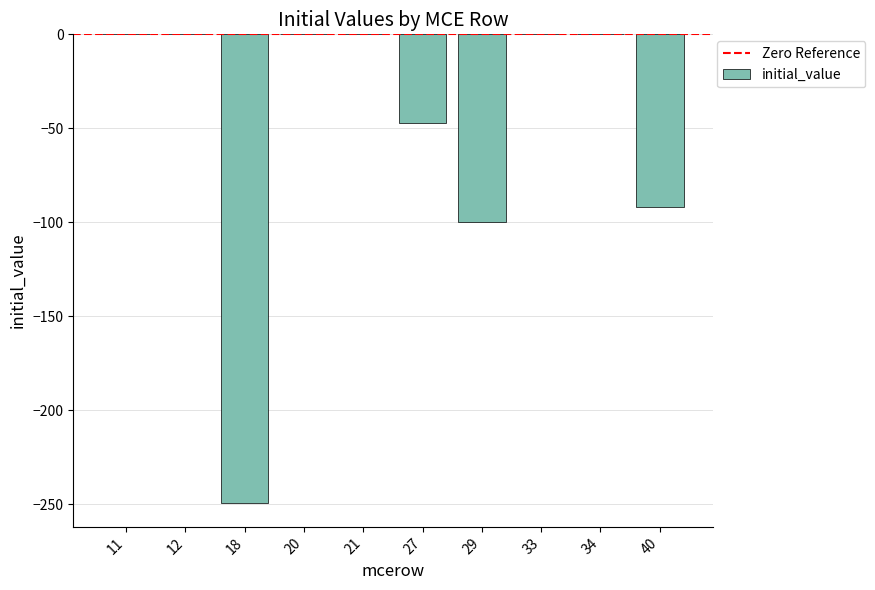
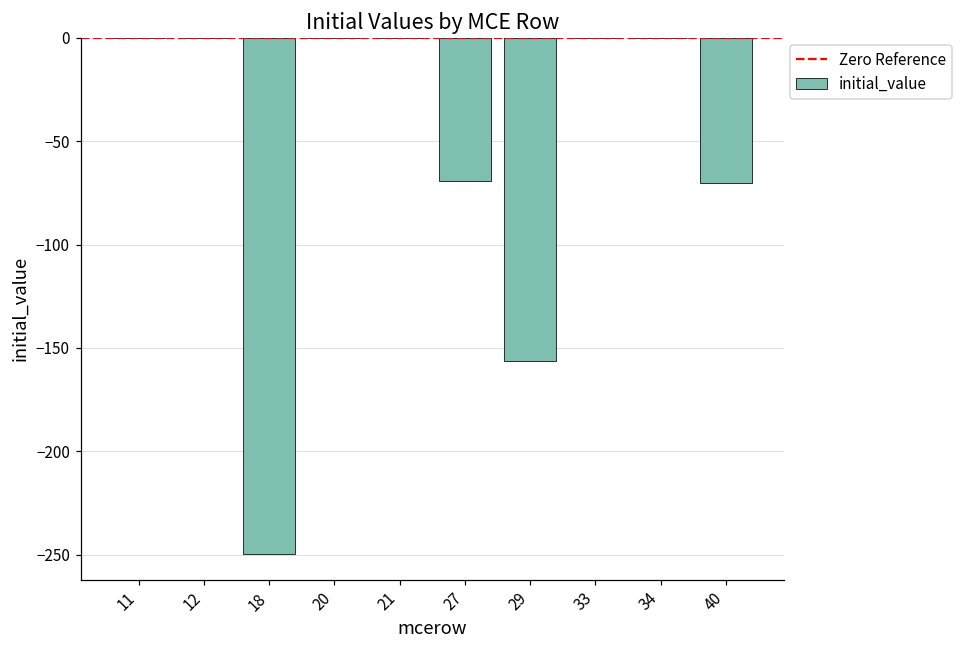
  {
    "12": 0,
    "18": -250,
    "21": 0,
-   "27": -47,
-   "29": -100,
+   "27": -69,
+   "29": -156,
    "34": 0,
-   "40": -92
+   "40": -70
  }
